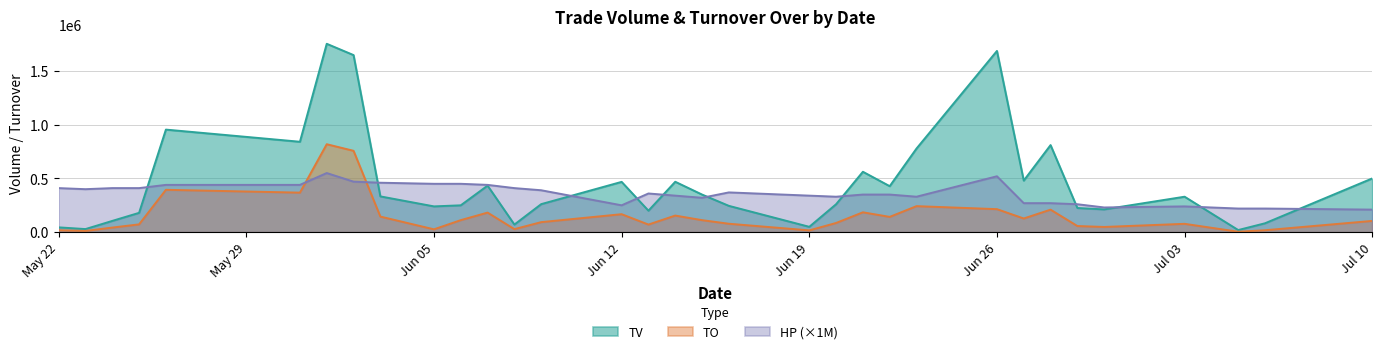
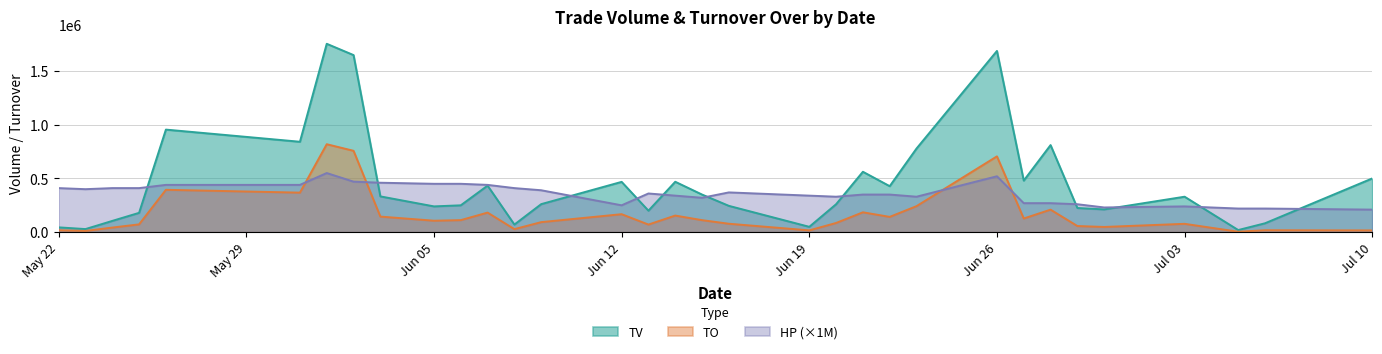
  {
    "TV": {
      "May 22": 50000,
      "Jun 05": 240000,
      "Jun 12": 470000,
      "Jun 19": 50000,
      "Jun 26": 1690000,
      "Jul 03": 330000,
      "Jul 10": 500000
    },
    "TO": {
      "May 22": 20000,
-     "Jun 05": 30000,
+     "Jun 05": 110000,
      "Jun 12": 170000,
      "Jun 19": 20000,
-     "Jun 26": 210000,
+     "Jun 26": 710000,
      "Jul 03": 80000,
-     "Jul 10": 110000
+     "Jul 10": 20000
    },
    "HP (×1M)": {
      "May 22": 410000,
      "Jun 05": 450000,
      "Jun 12": 250000,
      "Jun 19": 340000,
      "Jun 26": 520000,
      "Jul 03": 240000,
      "Jul 10": 210000
    }
  }
